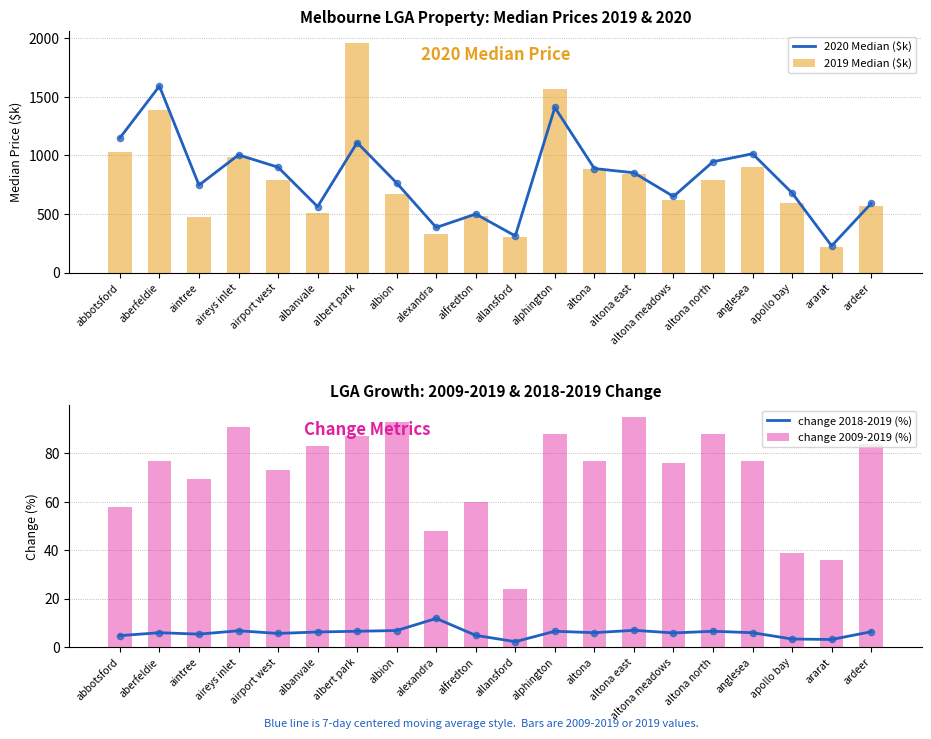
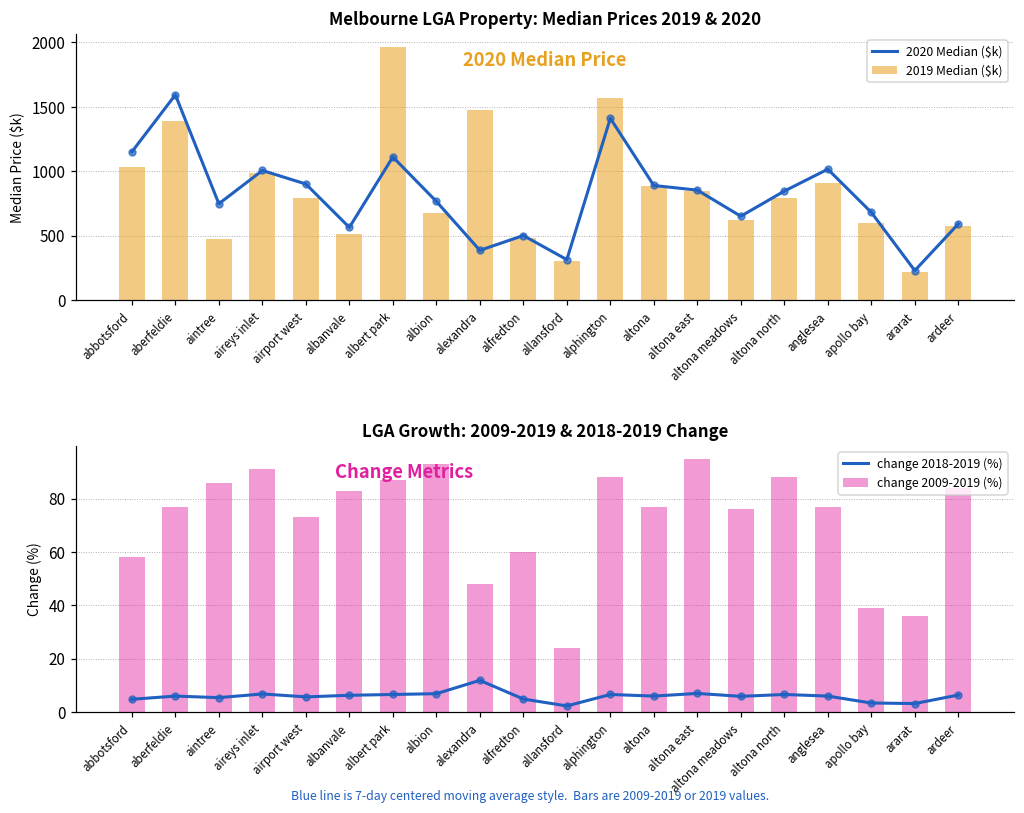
  {
    "Melbourne LGA Property: Median Prices 2019 & 2020": {
      "2020 Median ($k)": {
        "abbotsford": 1150,
        "aberfeldie": 1590,
        "aintree": 750,
        "aireys inlet": 1010,
        "airport west": 900,
        "albanvale": 560,
        "albert park": 1110,
        "albion": 770,
        "alexandra": 390,
        "alfredton": 500,
        "allansford": 310,
        "alphington": 1410,
        "altona": 890,
        "altona east": 850,
        "altona meadows": 650,
-       "altona north": 950,
+       "altona north": 850,
        "anglesea": 1020,
        "apollo bay": 680,
        "ararat": 230,
        "ardeer": 590
      },
      "2019 Median ($k)": {
        "abbotsford": 1030,
        "aberfeldie": 1390,
        "aintree": 470,
        "aireys inlet": 990,
        "airport west": 790,
        "albanvale": 510,
        "albert park": 1970,
        "albion": 680,
-       "alexandra": 330,
+       "alexandra": 1470,
        "alfredton": 480,
        "allansford": 300,
        "altona": 880,
        "altona east": 840,
        "altona meadows": 620,
        "altona north": 790,
        "anglesea": 910,
        "apollo bay": 600,
        "ararat": 220,
        "ardeer": 570
      }
    },
    "LGA Growth: 2009-2019 & 2018-2019 Change": {
      "change 2018-2019 (%)": {
        "abbotsford": 5,
        "aberfeldie": 6,
        "aintree": 5,
        "aireys inlet": 7,
        "airport west": 6,
        "albanvale": 6,
        "albert park": 7,
        "albion": 7,
        "alexandra": 12,
        "alfredton": 5,
        "allansford": 2,
        "alphington": 7,
        "altona": 6,
        "altona east": 7,
        "altona meadows": 6,
        "altona north": 7,
        "anglesea": 6,
        "apollo bay": 3,
        "ararat": 3,
        "ardeer": 6
      },
      "change 2009-2019 (%)": {
        "abbotsford": 58,
        "aberfeldie": 77,
-       "aintree": 69,
+       "aintree": 86,
        "aireys inlet": 91,
        "airport west": 73,
        "albanvale": 83,
        "albert park": 87,
        "albion": 93,
        "alexandra": 48,
        "alfredton": 60,
        "allansford": 24,
        "alphington": 88,
        "altona": 77,
        "altona east": 95,
        "altona meadows": 76,
        "altona north": 88,
        "anglesea": 77,
        "apollo bay": 39,
        "ararat": 36
      }
    }
  }
